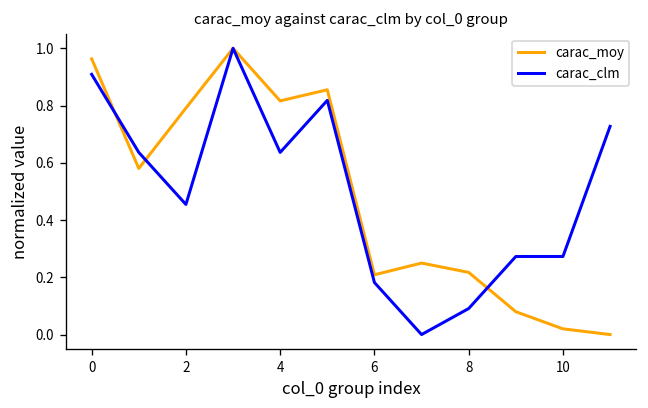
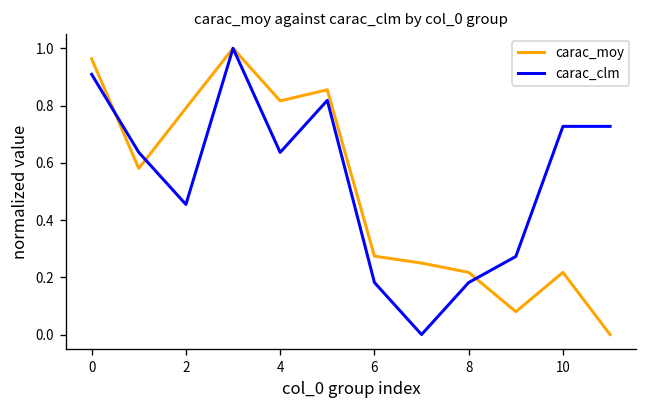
  {
    "carac_moy": {
      "0": 0.96,
      "2": 0.79,
      "4": 0.82,
-     "6": 0.21,
+     "6": 0.27,
      "8": 0.22,
-     "10": 0.02
+     "10": 0.22
    },
    "carac_clm": {
      "0": 0.91,
      "2": 0.45,
      "4": 0.64,
      "6": 0.18,
-     "8": 0.09,
-     "10": 0.27
+     "8": 0.18,
+     "10": 0.73
    }
  }
